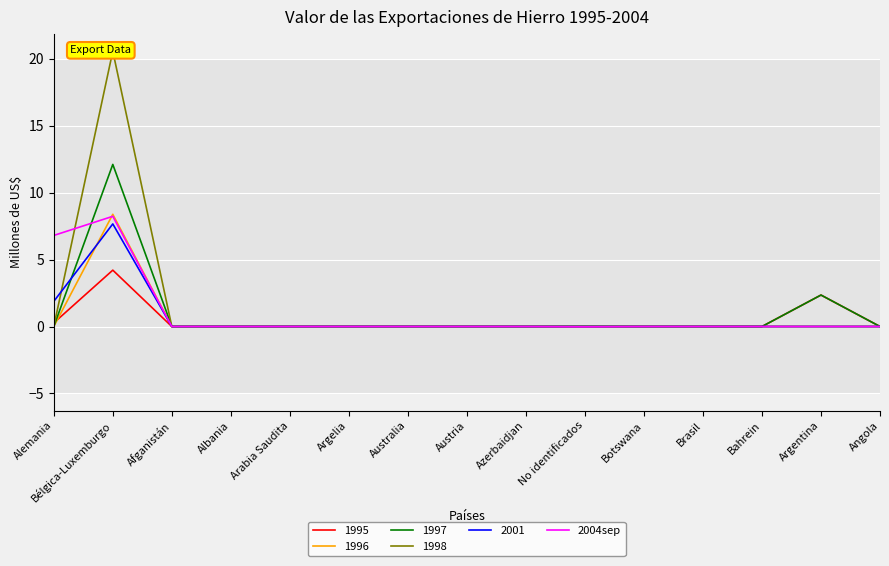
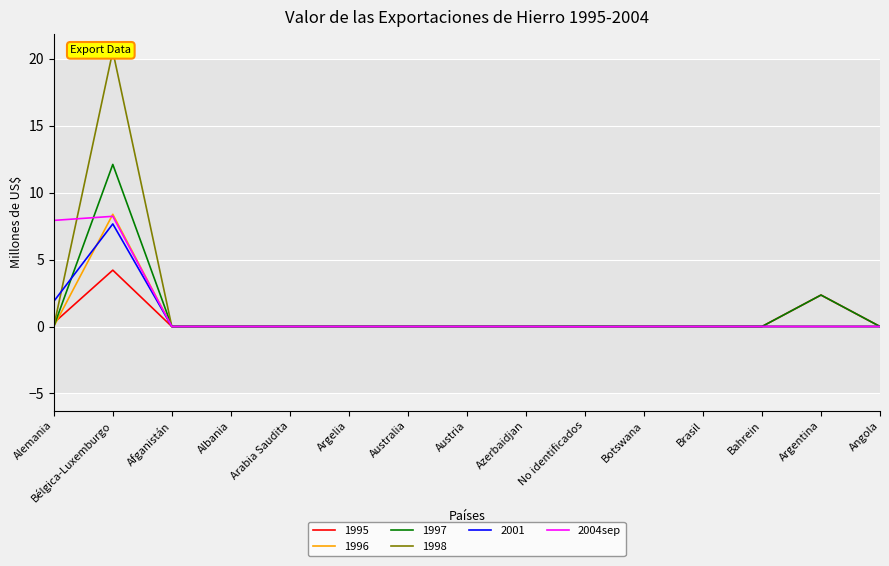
  {
    "1995": {
      "Alemania": 0.3,
      "Bélgica-Luxemburgo": 4.2
    },
    "1997": {
      "Bélgica-Luxemburgo": 12.1
    },
    "2001": {
      "Alemania": 1.9,
      "Bélgica-Luxemburgo": 7.7
    },
    "2004sep": {
-     "Alemania": 6.8
+     "Alemania": 7.9
    }
  }
